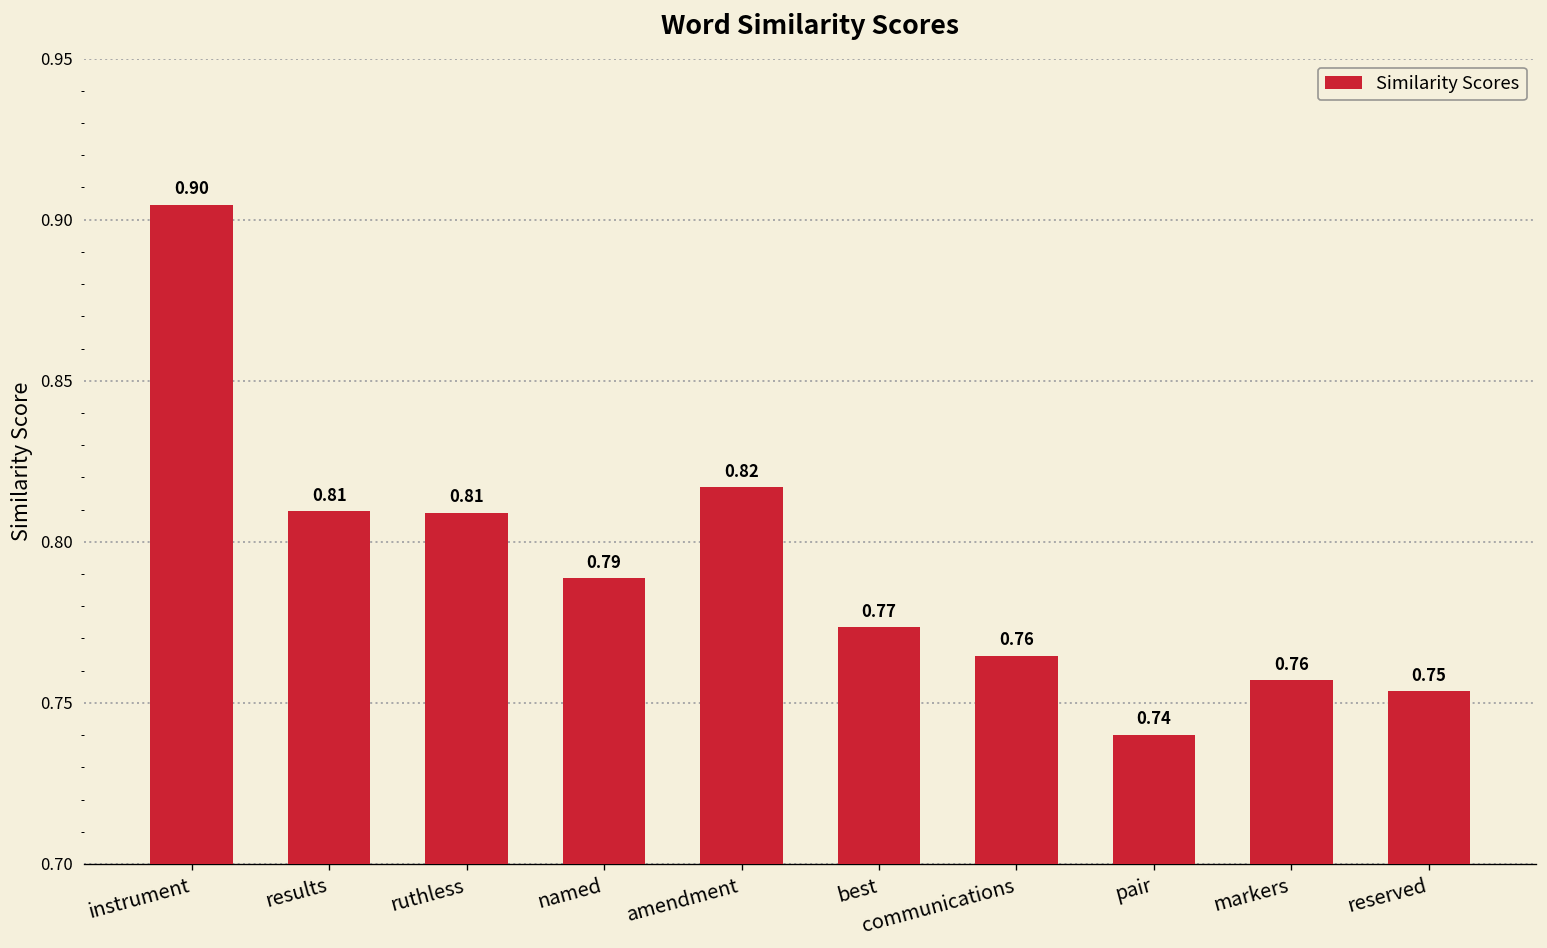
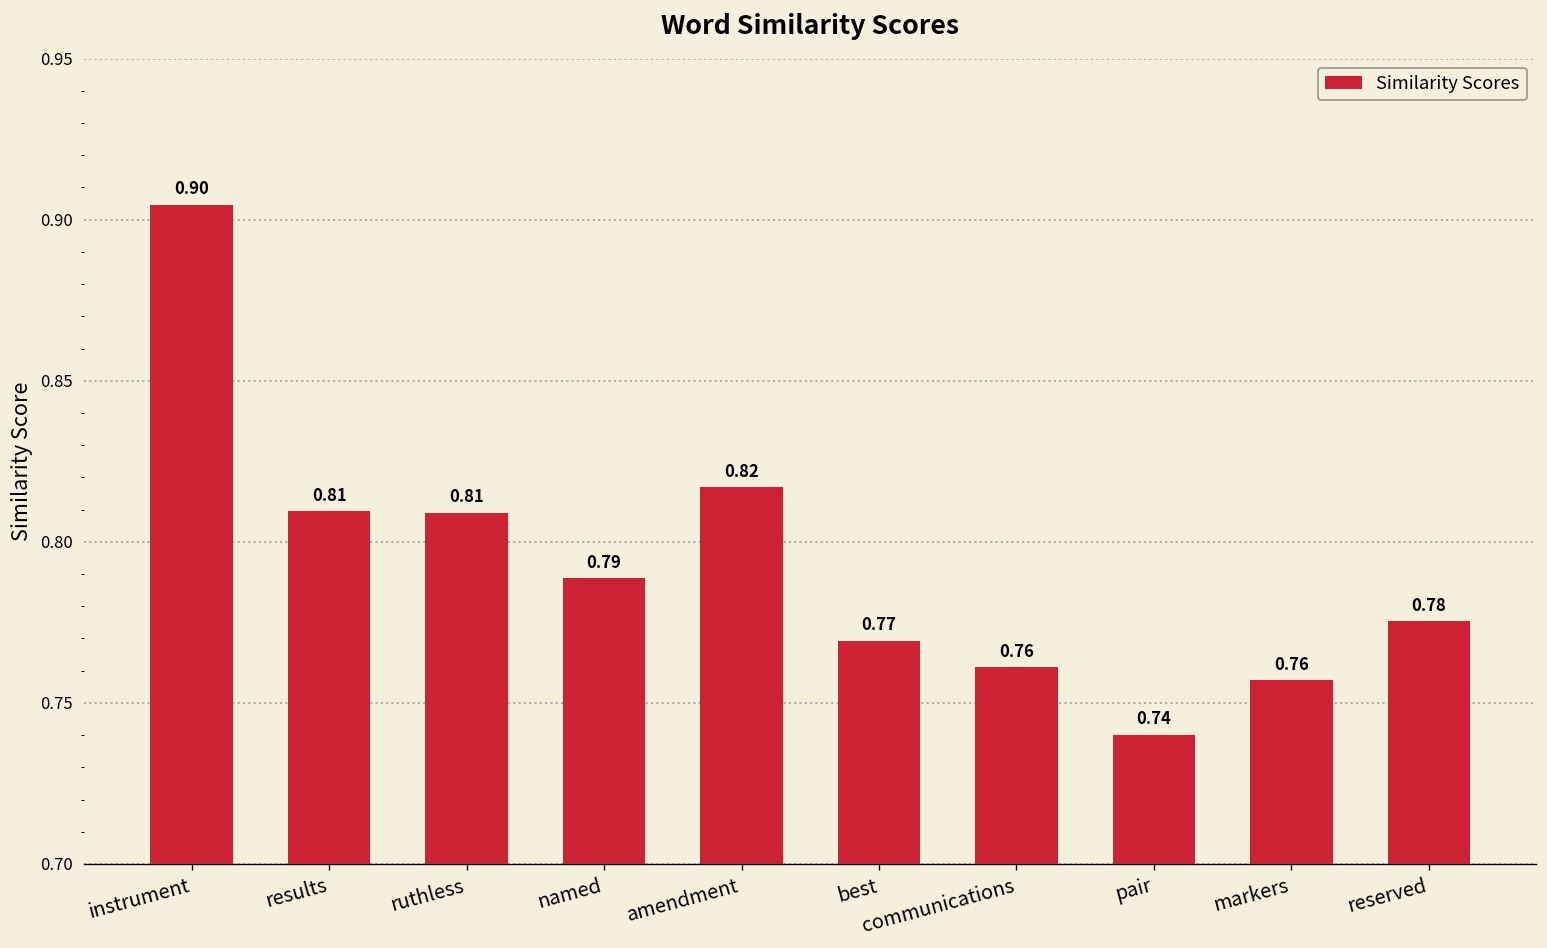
  {
    "instrument": 0.90,
    "results": 0.81,
    "ruthless": 0.81,
    "named": 0.79,
    "amendment": 0.82,
-   "best": 0.773,
-   "communications": 0.765,
+   "best": 0.769,
+   "communications": 0.761,
    "pair": 0.74,
    "markers": 0.76,
-   "reserved": 0.75
+   "reserved": 0.78
  }
